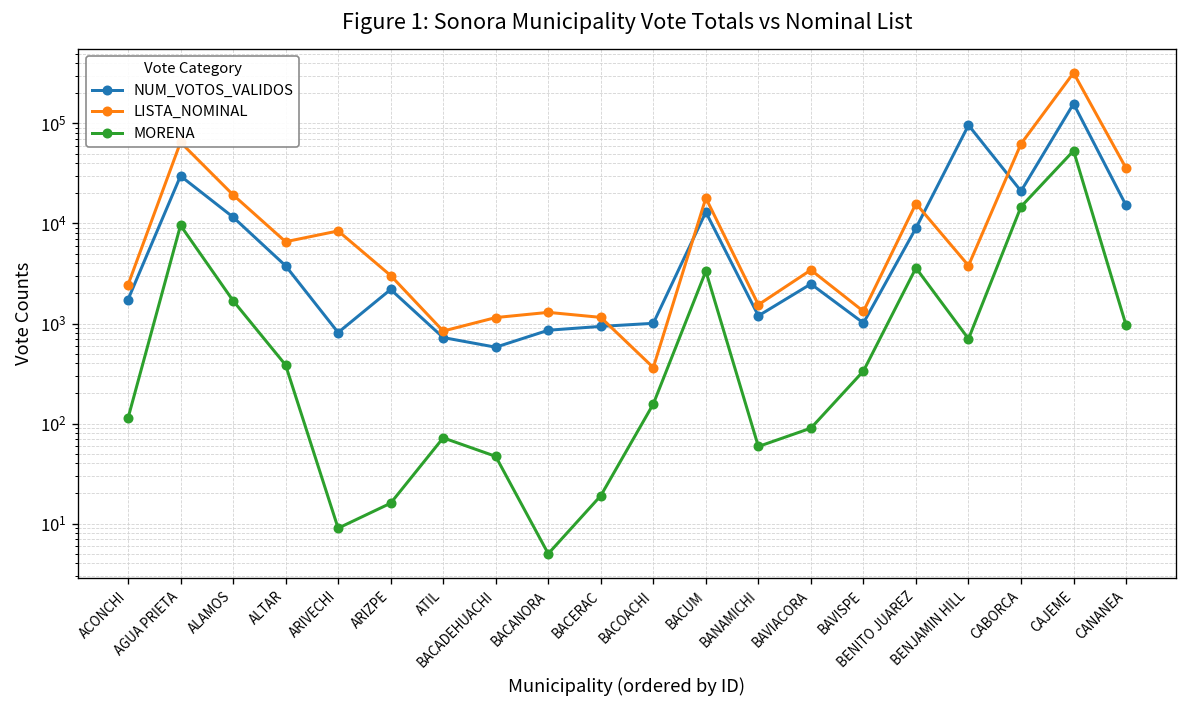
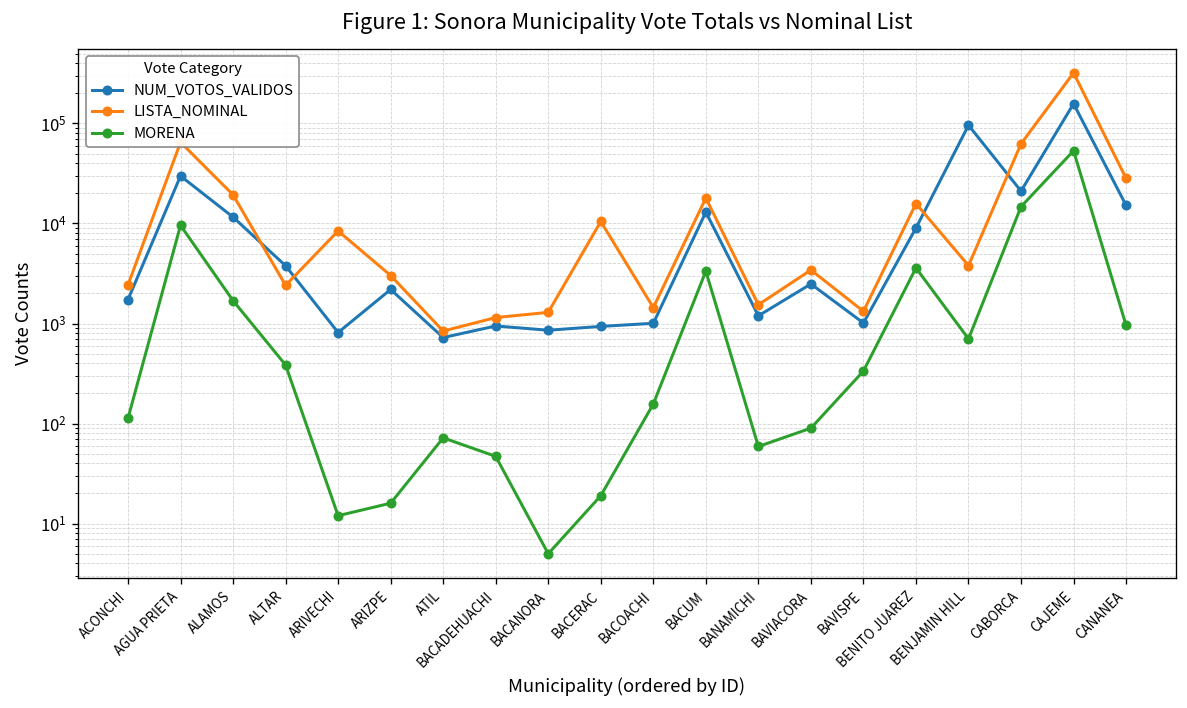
  {
    "NUM_VOTOS_VALIDOS": {
      "ACONCHI": 1700,
      "AGUA PRIETA": 30000,
      "ALAMOS": 12000,
      "ALTAR": 4000,
      "ARIVECHI": 800,
      "ARIZPE": 2200,
      "ATIL": 700,
-     "BACADEHUACHI": 600,
+     "BACADEHUACHI": 900,
      "BACANORA": 900,
      "BACERAC": 900,
      "BACOACHI": 1000,
      "BACUM": 13000,
      "BANAMICHI": 1200,
      "BAVIACORA": 2500,
      "BAVISPE": 1000,
      "BENITO JUAREZ": 9000,
      "BENJAMIN HILL": 100000,
      "CABORCA": 21000,
      "CAJEME": 160000,
      "CANANEA": 15000
    },
    "LISTA_NOMINAL": {
      "ACONCHI": 2400,
      "ALAMOS": 19000,
-     "ALTAR": 7000,
+     "ALTAR": 2400,
      "ARIVECHI": 8000,
      "ARIZPE": 3000,
      "ATIL": 800,
      "BACADEHUACHI": 1100,
      "BACANORA": 1300,
-     "BACERAC": 1200,
-     "BACOACHI": 400,
+     "BACERAC": 10000,
+     "BACOACHI": 1400,
      "BACUM": 18000,
      "BANAMICHI": 1500,
      "BAVIACORA": 3400,
      "BAVISPE": 1300,
      "BENITO JUAREZ": 16000,
      "BENJAMIN HILL": 4000,
      "CABORCA": 60000,
      "CAJEME": 320000,
-     "CANANEA": 36000
+     "CANANEA": 28000
    },
    "MORENA": {
      "ACONCHI": 110,
      "AGUA PRIETA": 10000,
      "ALAMOS": 1700,
      "ALTAR": 400,
-     "ARIVECHI": 9,
+     "ARIVECHI": 12,
      "ARIZPE": 16,
      "ATIL": 70,
      "BACADEHUACHI": 50,
      "BACANORA": 5,
      "BACERAC": 19,
      "BACOACHI": 160,
      "BACUM": 3300,
      "BANAMICHI": 60,
      "BAVIACORA": 90,
      "BAVISPE": 340,
      "BENITO JUAREZ": 3600,
      "BENJAMIN HILL": 700,
      "CABORCA": 15000,
      "CAJEME": 50000,
      "CANANEA": 1000
    }
  }
